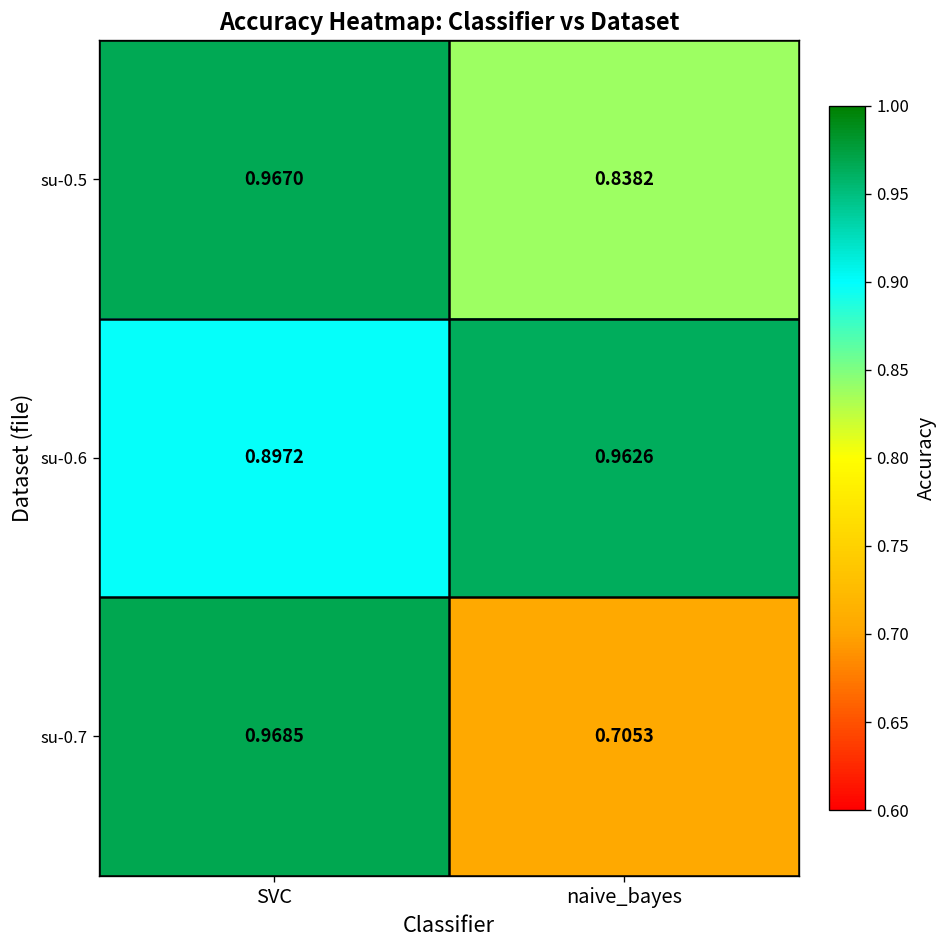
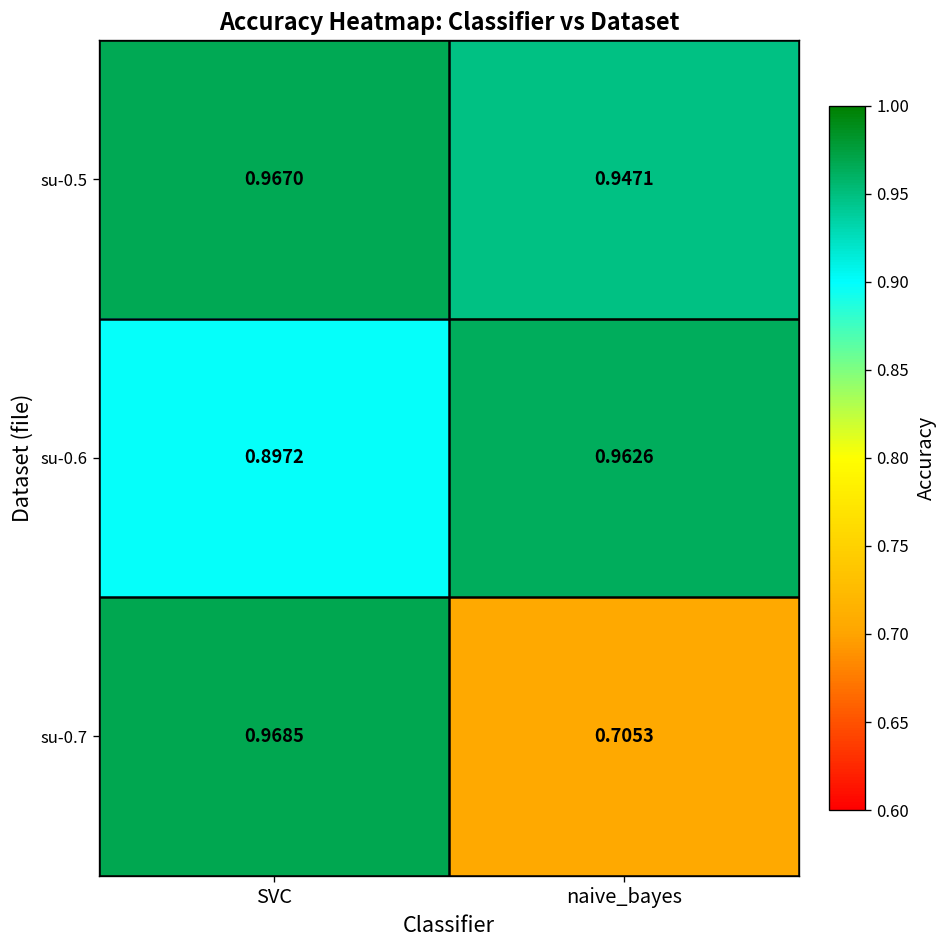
  {
    "su-0.5": {
      "SVC": 0.9670,
-     "naive_bayes": 0.8382
+     "naive_bayes": 0.9471
    },
    "su-0.6": {
      "SVC": 0.8972,
      "naive_bayes": 0.9626
    },
    "su-0.7": {
      "SVC": 0.9685,
      "naive_bayes": 0.7053
    }
  }
